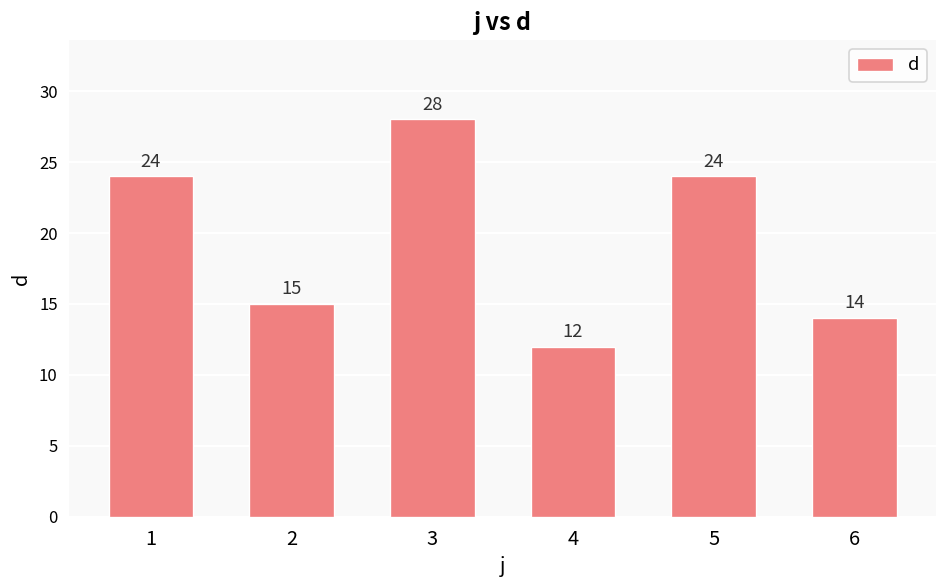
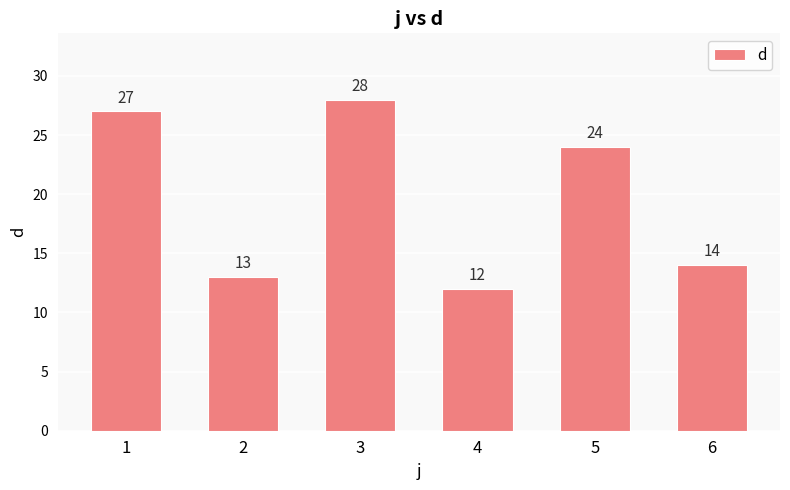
  {
-   "1": 24,
-   "2": 15,
+   "1": 27,
+   "2": 13,
    "3": 28,
    "4": 12,
    "5": 24,
    "6": 14
  }
